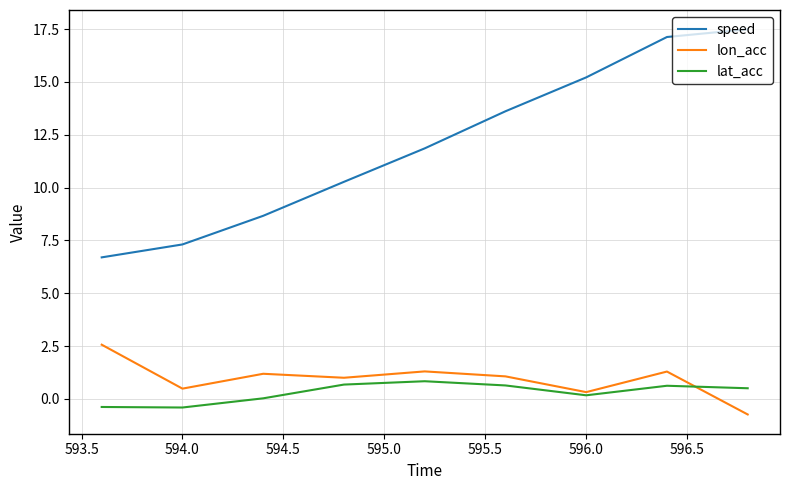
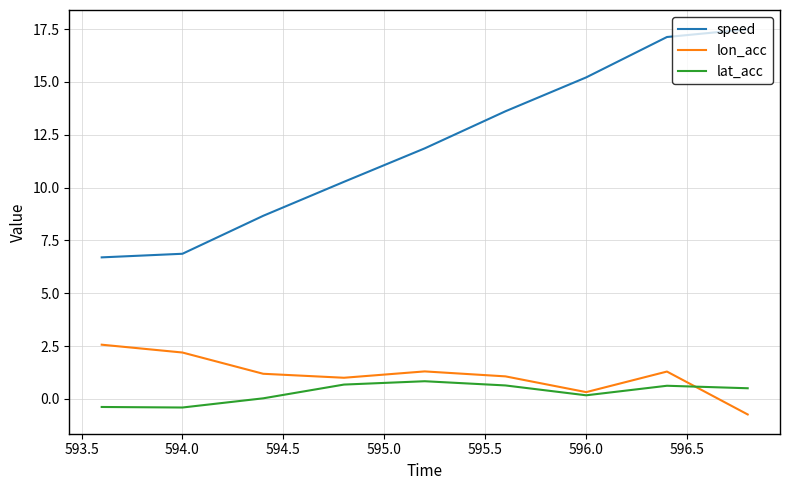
  {
    "speed": {
-     "594.0": 7.3,
+     "594.0": 6.9,
      "596.0": 15.2
    },
    "lon_acc": {
-     "594.0": 0.5,
+     "594.0": 2.2,
      "596.0": 0.3
    },
    "lat_acc": {
      "594.0": -0.4,
      "596.0": 0.2
    }
  }
